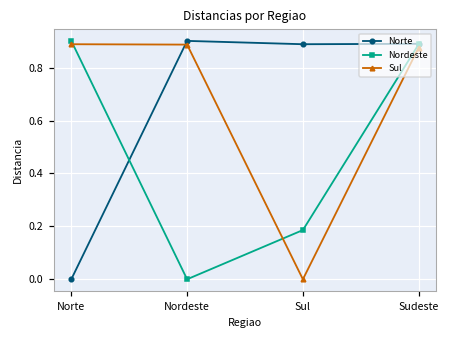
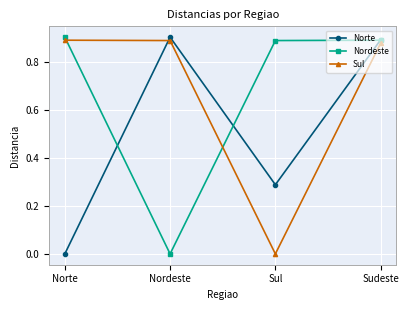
  {
    "Norte": {
      "Norte": 0.00,
      "Nordeste": 0.90,
-     "Sul": 0.89
+     "Sul": 0.29
    },
    "Nordeste": {
      "Norte": 0.90,
      "Nordeste": 0.00,
-     "Sul": 0.19
+     "Sul": 0.89
    },
    "Sul": {
      "Norte": 0.89,
      "Nordeste": 0.89,
      "Sul": 0.00
    }
  }
